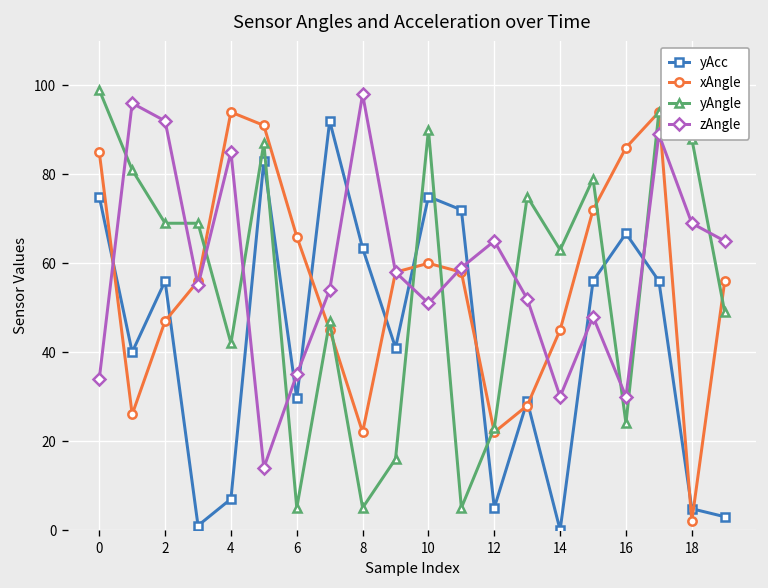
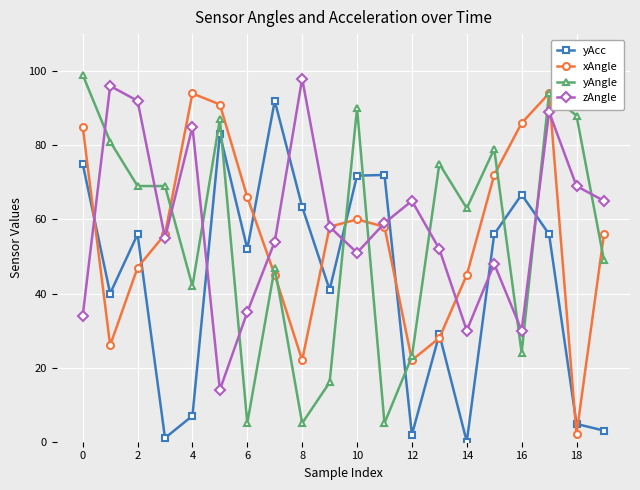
  {
    "yAcc": {
      "0": 75,
      "2": 56,
      "4": 7,
-     "6": 30,
+     "6": 52,
      "8": 63,
-     "10": 75,
-     "12": 5,
+     "10": 72,
+     "12": 2,
      "14": 0,
      "16": 67,
      "18": 5
    },
    "xAngle": {
      "0": 85,
      "2": 47,
      "4": 94,
      "6": 66,
      "8": 22,
      "10": 60,
      "12": 22,
      "14": 45,
      "16": 86,
      "18": 2
    },
    "yAngle": {
      "0": 99,
      "2": 69,
      "4": 42,
      "6": 5,
      "8": 5,
      "10": 90,
      "12": 23,
      "14": 63,
      "16": 24,
      "18": 88
    },
    "zAngle": {
      "0": 34,
      "2": 92,
      "4": 85,
      "6": 35,
      "8": 98,
      "10": 51,
      "12": 65,
      "14": 30,
      "16": 30,
      "18": 69
    }
  }
